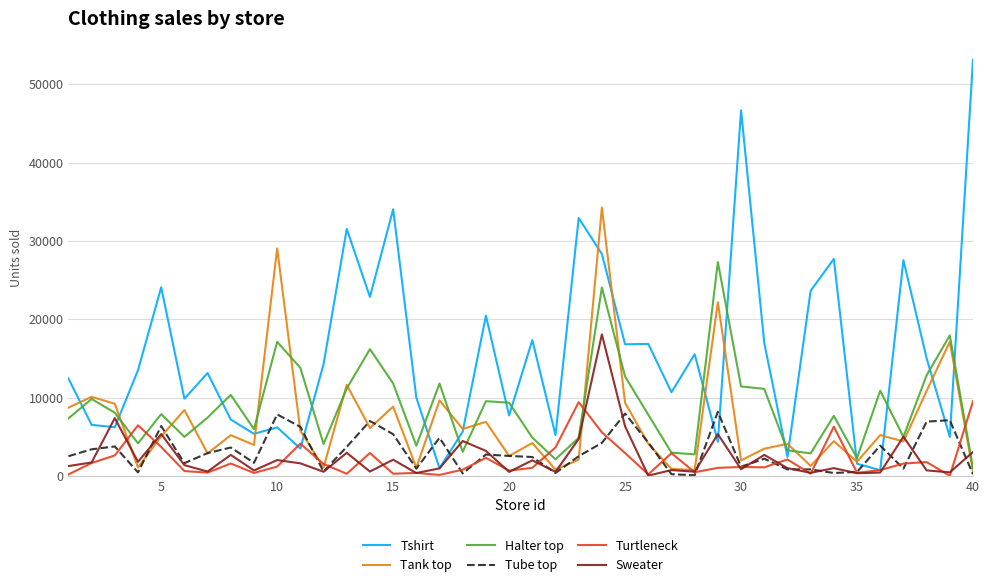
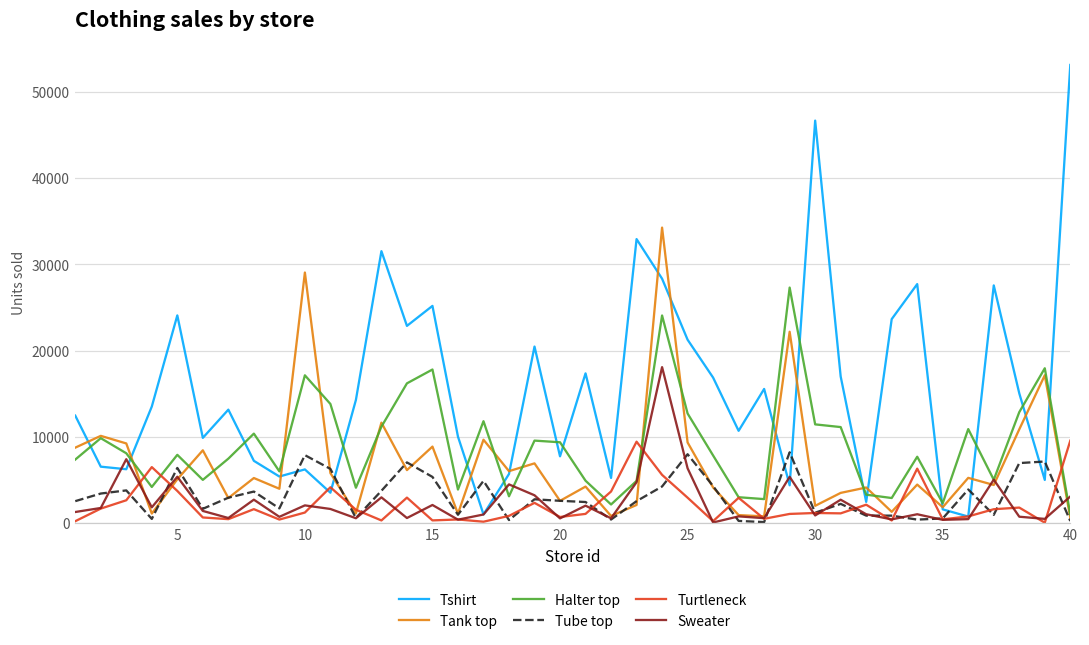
  {
    "Tshirt": {
      "5": 24000,
      "10": 6000,
-     "15": 34000,
+     "15": 25000,
      "20": 8000,
-     "25": 17000,
+     "25": 21000,
      "30": 47000,
      "40": 53000
    },
    "Tank top": {
      "10": 29000,
      "15": 9000,
      "25": 9000,
      "30": 2000,
      "40": 1000
    },
    "Halter top": {
      "5": 8000,
      "10": 17000,
-     "15": 12000,
+     "15": 18000,
      "20": 9000,
      "25": 13000,
      "30": 11000,
      "35": 2000,
      "40": 1000
    },
    "Tube top": {
      "5": 6000,
      "10": 8000,
      "15": 5000,
      "25": 8000,
      "40": 0
    },
    "Turtleneck": {
      "5": 4000,
      "10": 1000,
      "15": 0,
      "25": 3000,
      "40": 10000
    },
    "Sweater": {
      "10": 2000,
      "15": 2000,
      "25": 6000,
      "40": 3000
    }
  }
